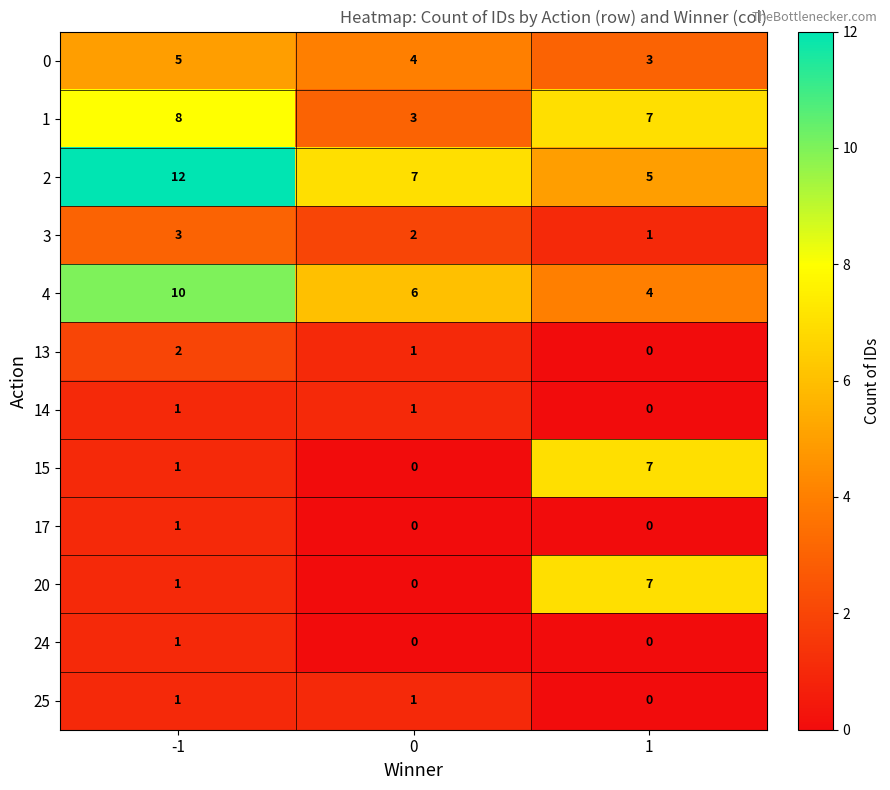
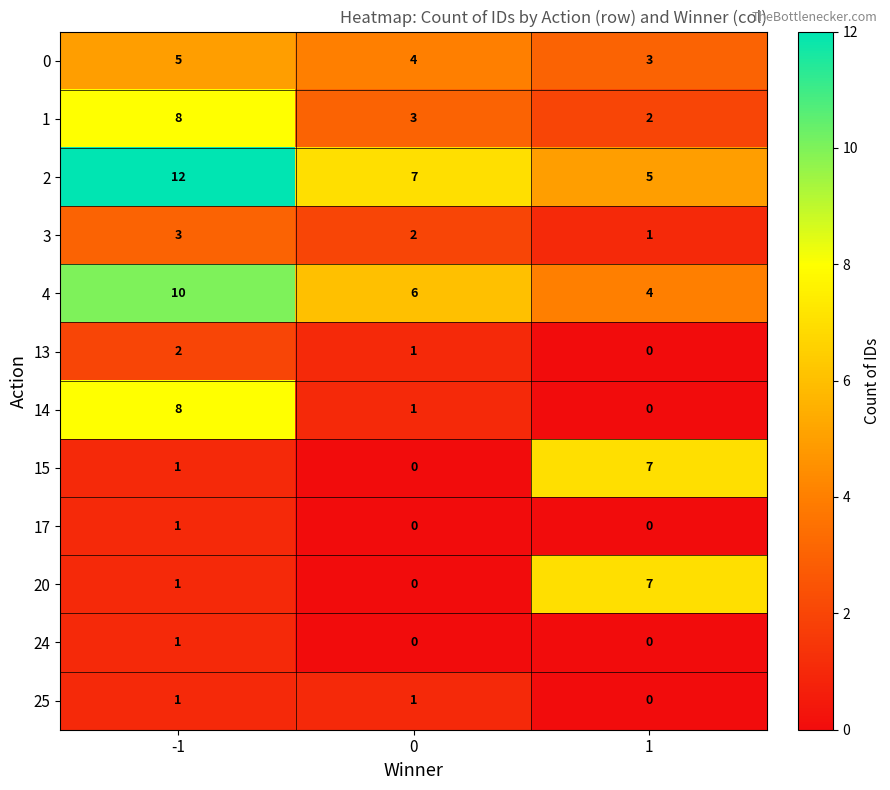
  {
    "0": {
      "-1": 5,
      "0": 4,
      "1": 3
    },
    "1": {
      "-1": 8,
      "0": 3,
-     "1": 7
+     "1": 2
    },
    "2": {
      "-1": 12,
      "0": 7,
      "1": 5
    },
    "3": {
      "-1": 3,
      "0": 2,
      "1": 1
    },
    "4": {
      "-1": 10,
      "0": 6,
      "1": 4
    },
    "13": {
      "-1": 2,
      "0": 1,
      "1": 0
    },
    "14": {
-     "-1": 1,
+     "-1": 8,
      "0": 1,
      "1": 0
    },
    "15": {
      "-1": 1,
      "0": 0,
      "1": 7
    },
    "17": {
      "-1": 1,
      "0": 0,
      "1": 0
    },
    "20": {
      "-1": 1,
      "0": 0,
      "1": 7
    },
    "24": {
      "-1": 1,
      "0": 0,
      "1": 0
    },
    "25": {
      "-1": 1,
      "0": 1,
      "1": 0
    }
  }
